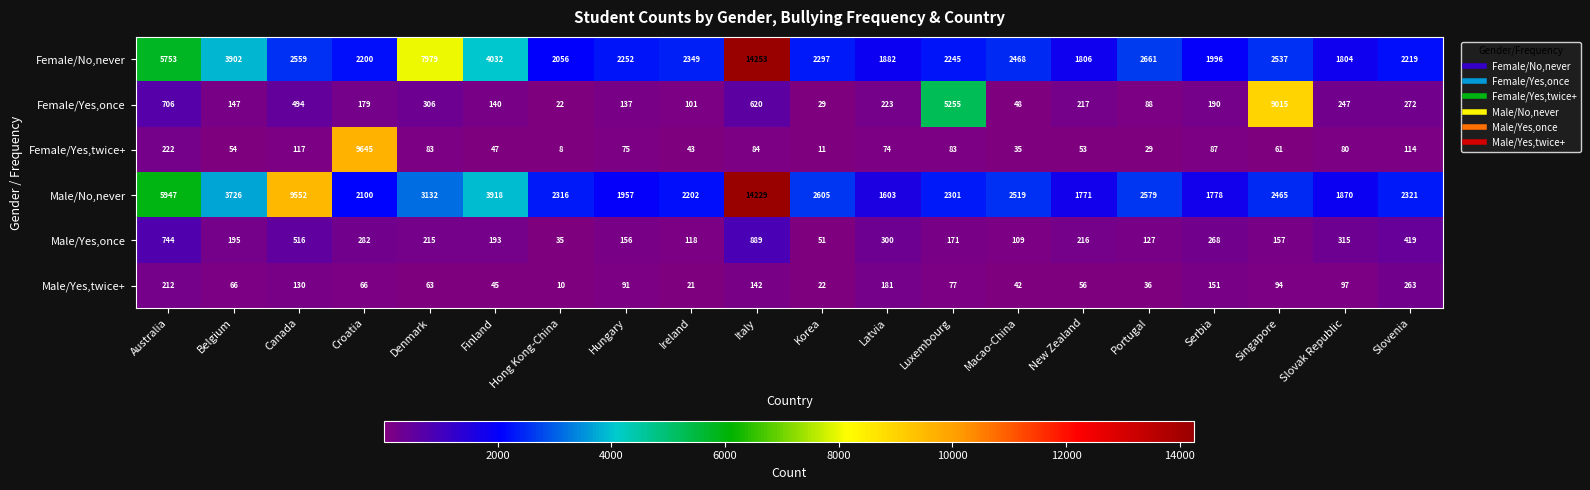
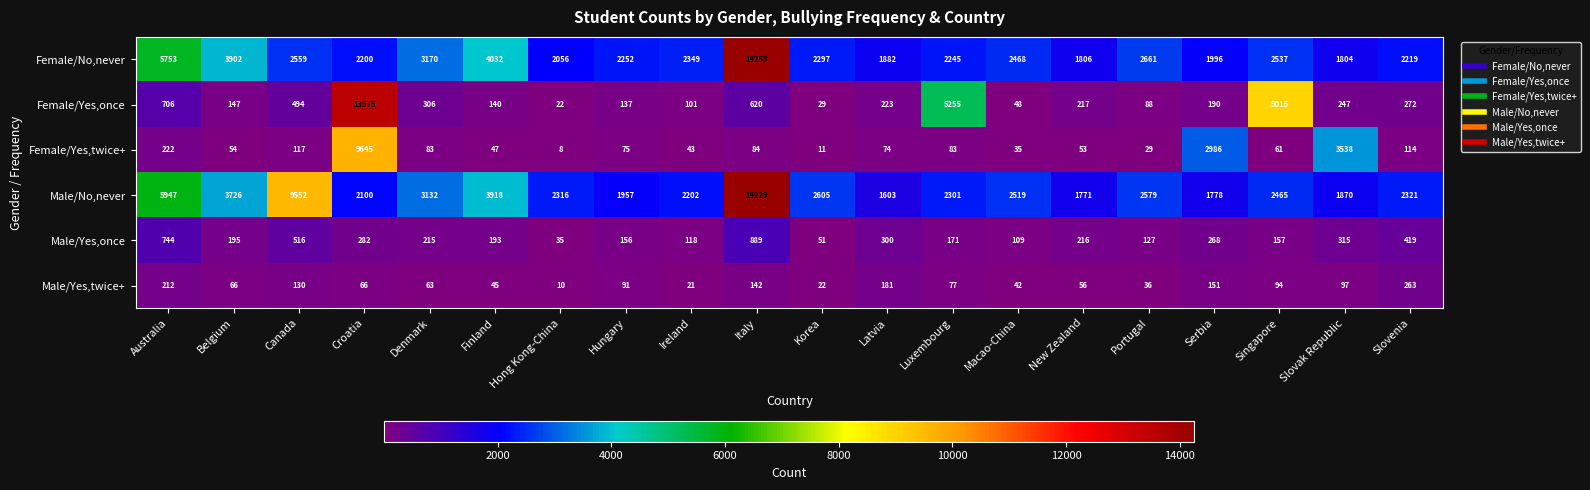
  {
    "Female/No,never": {
      "Australia": 5753,
      "Belgium": 3902,
      "Canada": 2559,
      "Croatia": 2200,
-     "Denmark": 7979,
+     "Denmark": 3170,
      "Finland": 4032,
      "Hong Kong-China": 2056,
      "Hungary": 2252,
      "Ireland": 2349,
      "Italy": 14253,
      "Korea": 2297,
      "Latvia": 1882,
      "Luxembourg": 2245,
      "Macao-China": 2468,
      "New Zealand": 1806,
      "Portugal": 2661,
      "Serbia": 1996,
      "Singapore": 2537,
      "Slovak Republic": 1804,
      "Slovenia": 2219
    },
    "Female/Yes,once": {
      "Australia": 706,
      "Belgium": 147,
      "Canada": 494,
-     "Croatia": 179,
+     "Croatia": 13575,
      "Denmark": 306,
      "Finland": 140,
      "Hong Kong-China": 22,
      "Hungary": 137,
      "Ireland": 101,
      "Italy": 620,
      "Korea": 29,
      "Latvia": 223,
      "Luxembourg": 5255,
      "Macao-China": 48,
      "New Zealand": 217,
      "Portugal": 88,
      "Serbia": 190,
      "Singapore": 9015,
      "Slovak Republic": 247,
      "Slovenia": 272
    },
    "Female/Yes,twice+": {
      "Australia": 222,
      "Belgium": 54,
      "Canada": 117,
      "Croatia": 9645,
      "Denmark": 83,
      "Finland": 47,
      "Hong Kong-China": 8,
      "Hungary": 75,
      "Ireland": 43,
      "Italy": 84,
      "Korea": 11,
      "Latvia": 74,
      "Luxembourg": 83,
      "Macao-China": 35,
      "New Zealand": 53,
      "Portugal": 29,
-     "Serbia": 87,
+     "Serbia": 2986,
      "Singapore": 61,
-     "Slovak Republic": 80,
+     "Slovak Republic": 3538,
      "Slovenia": 114
    },
    "Male/No,never": {
      "Australia": 5947,
      "Belgium": 3726,
      "Canada": 9552,
      "Croatia": 2100,
      "Denmark": 3132,
      "Finland": 3918,
      "Hong Kong-China": 2316,
      "Hungary": 1957,
      "Ireland": 2202,
      "Italy": 14229,
      "Korea": 2605,
      "Latvia": 1603,
      "Luxembourg": 2301,
      "Macao-China": 2519,
      "New Zealand": 1771,
      "Portugal": 2579,
      "Serbia": 1778,
      "Singapore": 2465,
      "Slovak Republic": 1870,
      "Slovenia": 2321
    },
    "Male/Yes,once": {
      "Australia": 744,
      "Belgium": 195,
      "Canada": 516,
      "Croatia": 282,
      "Denmark": 215,
      "Finland": 193,
      "Hong Kong-China": 35,
      "Hungary": 156,
      "Ireland": 118,
      "Italy": 889,
      "Korea": 51,
      "Latvia": 300,
      "Luxembourg": 171,
      "Macao-China": 109,
      "New Zealand": 216,
      "Portugal": 127,
      "Serbia": 268,
      "Singapore": 157,
      "Slovak Republic": 315,
      "Slovenia": 419
    },
    "Male/Yes,twice+": {
      "Australia": 212,
      "Belgium": 66,
      "Canada": 130,
      "Croatia": 66,
      "Denmark": 63,
      "Finland": 45,
      "Hong Kong-China": 10,
      "Hungary": 91,
      "Ireland": 21,
      "Italy": 142,
      "Korea": 22,
      "Latvia": 181,
      "Luxembourg": 77,
      "Macao-China": 42,
      "New Zealand": 56,
      "Portugal": 36,
      "Serbia": 151,
      "Singapore": 94,
      "Slovak Republic": 97,
      "Slovenia": 263
    }
  }
